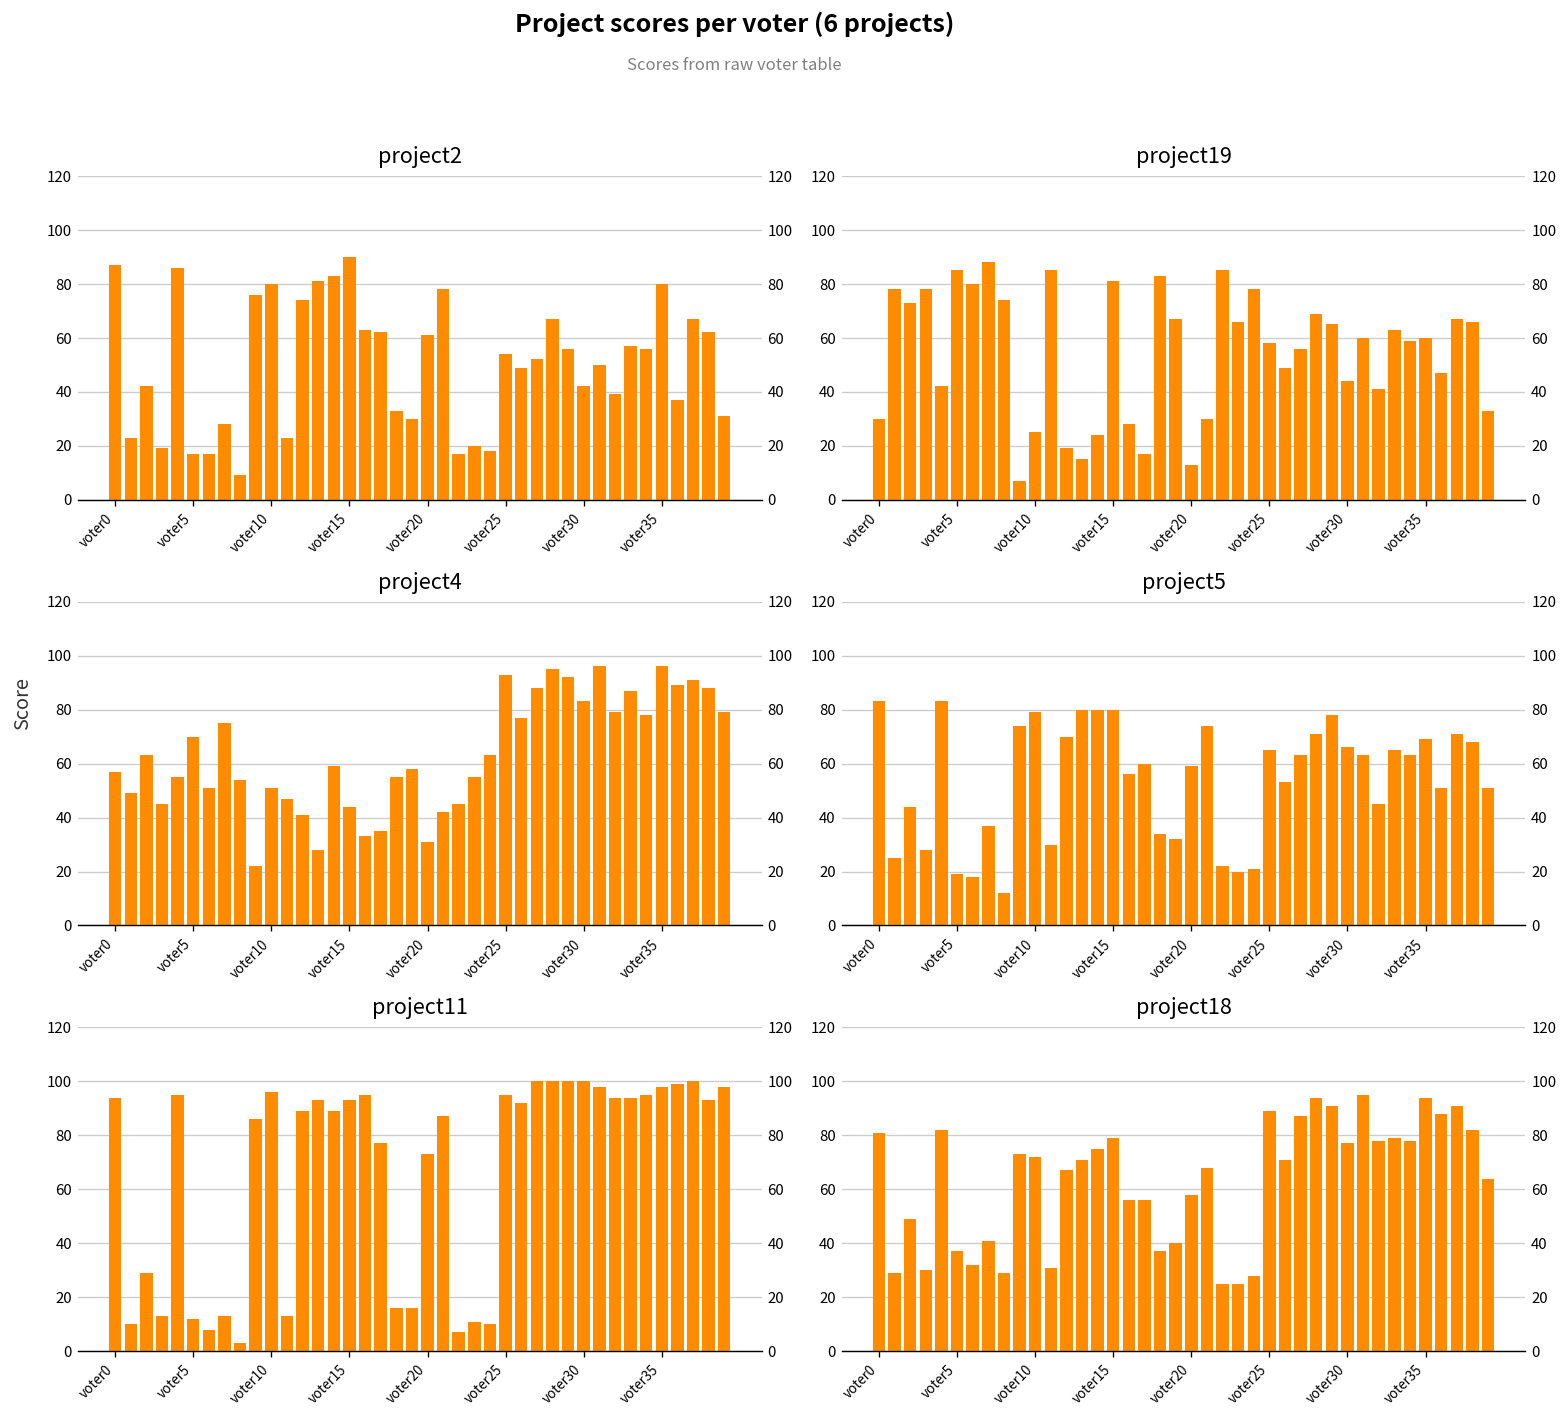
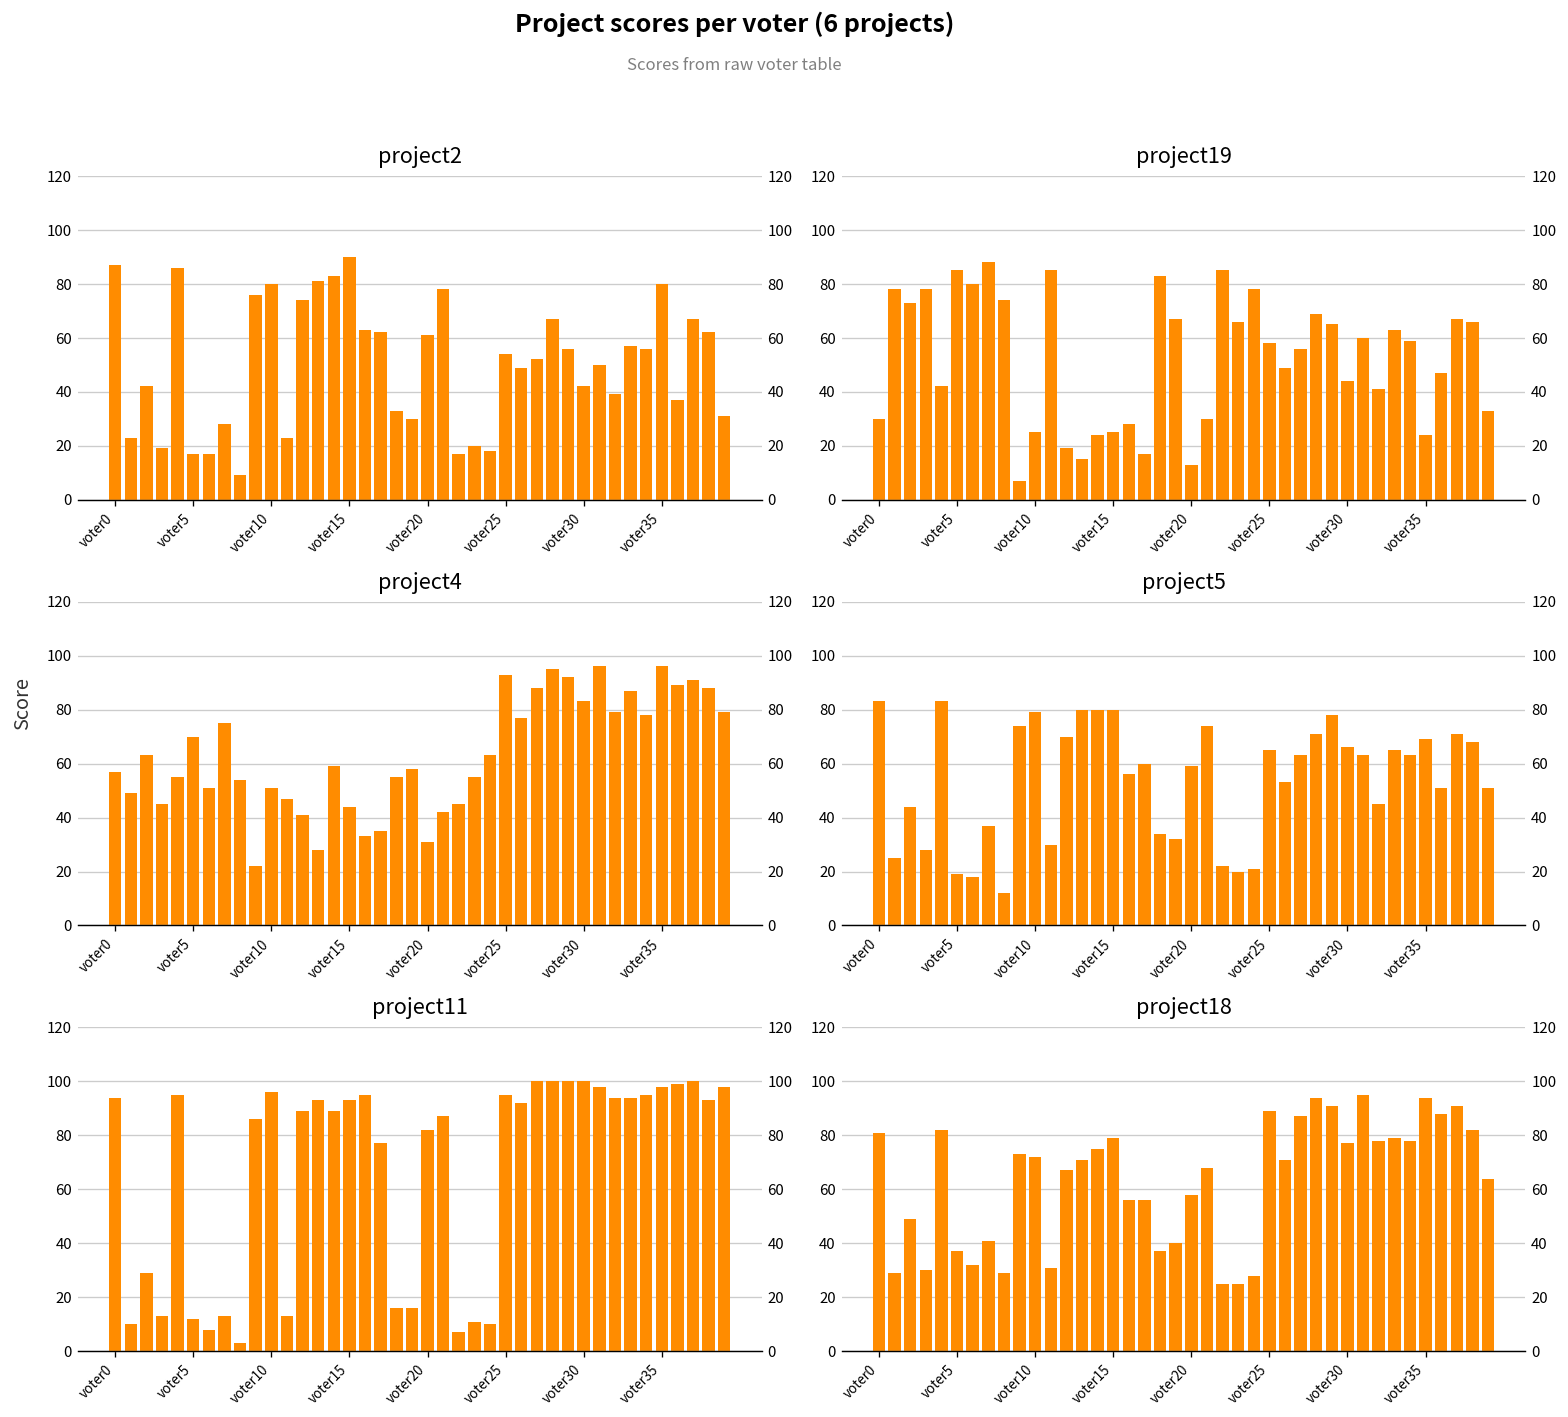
  {
    "project2": {
      "voter0": 87,
      "voter5": 17,
      "voter10": 80,
      "voter15": 90,
      "voter20": 61,
      "voter25": 54,
      "voter30": 42,
      "voter35": 80
    },
    "project19": {
      "voter0": 30,
      "voter5": 85,
      "voter10": 25,
-     "voter15": 81,
+     "voter15": 25,
      "voter20": 13,
      "voter25": 58,
      "voter30": 44,
-     "voter35": 60
+     "voter35": 24
    },
    "project4": {
      "voter0": 57,
      "voter5": 70,
      "voter10": 51,
      "voter15": 44,
      "voter20": 31,
      "voter25": 93,
      "voter30": 83,
      "voter35": 96
    },
    "project5": {
      "voter0": 83,
      "voter5": 19,
      "voter10": 79,
      "voter15": 80,
      "voter20": 59,
      "voter25": 65,
      "voter30": 66,
      "voter35": 69
    },
    "project11": {
      "voter0": 94,
      "voter5": 12,
      "voter10": 96,
      "voter15": 93,
-     "voter20": 73,
+     "voter20": 82,
      "voter25": 95,
      "voter30": 100,
      "voter35": 98
    },
    "project18": {
      "voter0": 81,
      "voter5": 37,
      "voter10": 72,
      "voter15": 79,
      "voter20": 58,
      "voter25": 89,
      "voter30": 77,
      "voter35": 94
    }
  }
